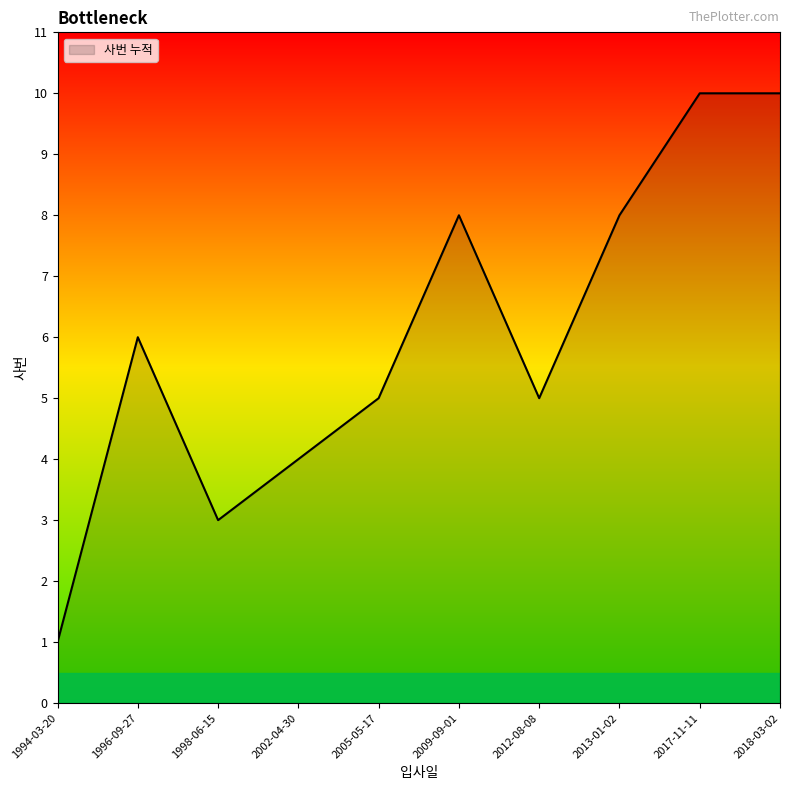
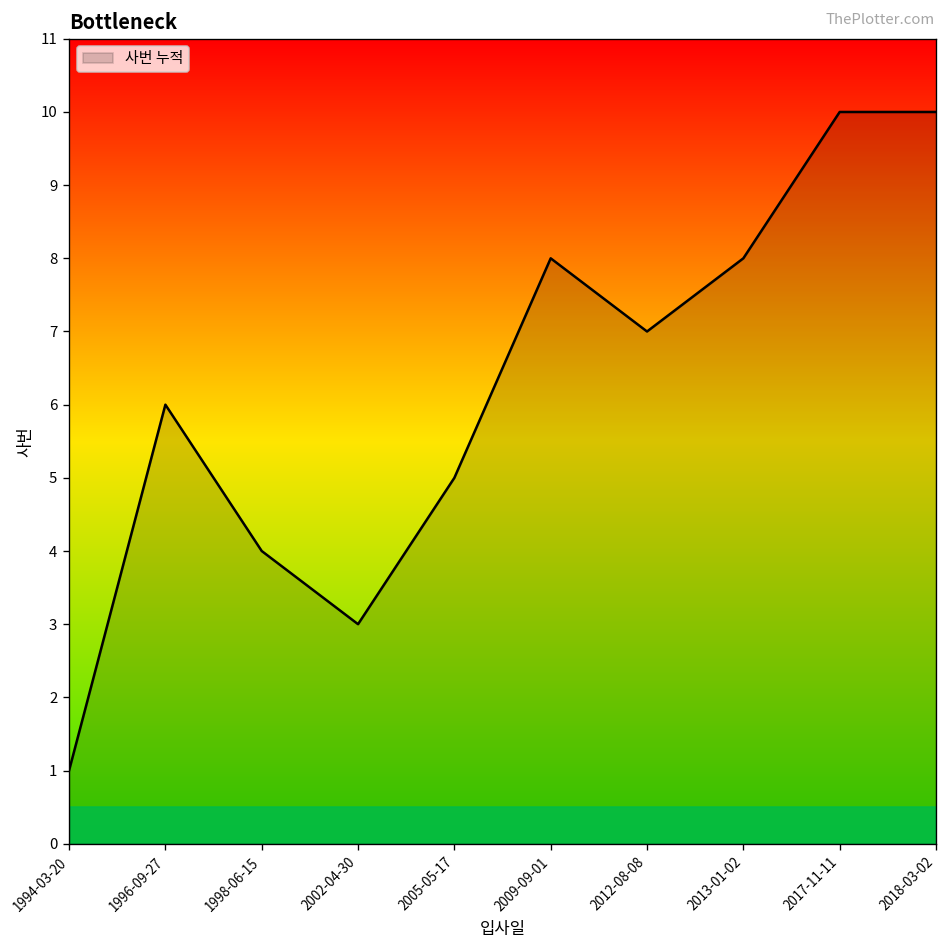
  {
    "1994-03-20": 1,
    "1996-09-27": 6,
-   "1998-06-15": 3,
-   "2002-04-30": 4,
+   "1998-06-15": 4,
+   "2002-04-30": 3,
    "2005-05-17": 5,
    "2009-09-01": 8,
-   "2012-08-08": 5,
+   "2012-08-08": 7,
    "2013-01-02": 8,
    "2017-11-11": 10,
    "2018-03-02": 10
  }
